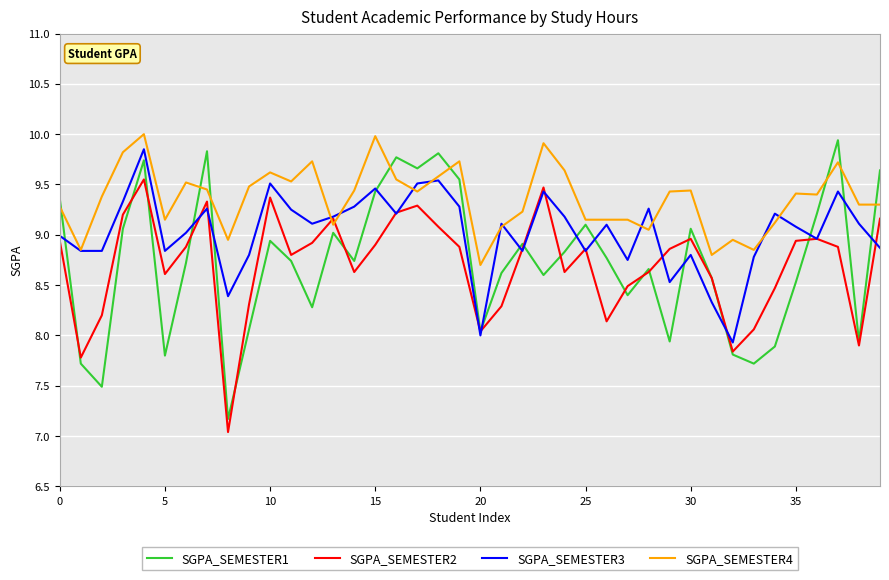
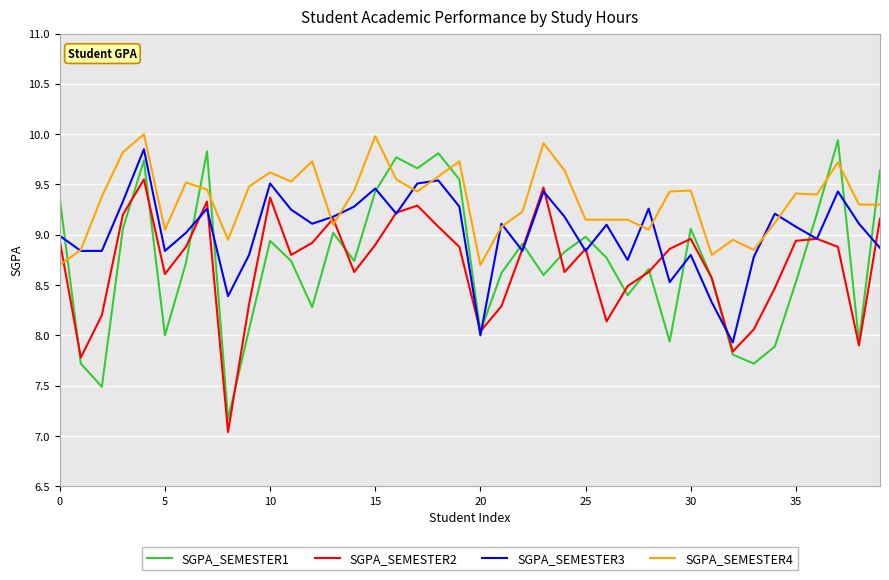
  {
    "SGPA_SEMESTER1": {
      "0": 9.36,
-     "5": 7.8,
+     "5": 8.0,
      "10": 8.94,
      "15": 9.43,
-     "25": 9.10,
+     "25": 8.98,
      "30": 9.06,
      "35": 8.53
    },
    "SGPA_SEMESTER2": {
      "0": 8.94,
      "5": 8.61,
      "10": 9.37,
      "15": 8.90,
      "30": 8.96,
      "35": 8.94
    },
    "SGPA_SEMESTER3": {
      "0": 8.99,
      "5": 8.84,
      "10": 9.51,
      "15": 9.46,
      "20": 8.00,
      "30": 8.80,
      "35": 9.08
    },
    "SGPA_SEMESTER4": {
-     "0": 9.28,
-     "5": 9.15,
+     "0": 8.70,
+     "5": 9.05,
      "10": 9.62,
      "15": 9.98,
      "20": 8.70,
      "25": 9.15,
      "30": 9.44,
      "35": 9.41
    }
  }
